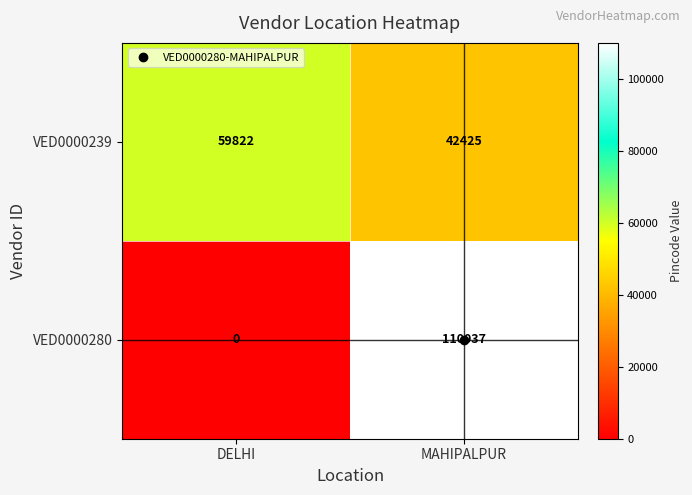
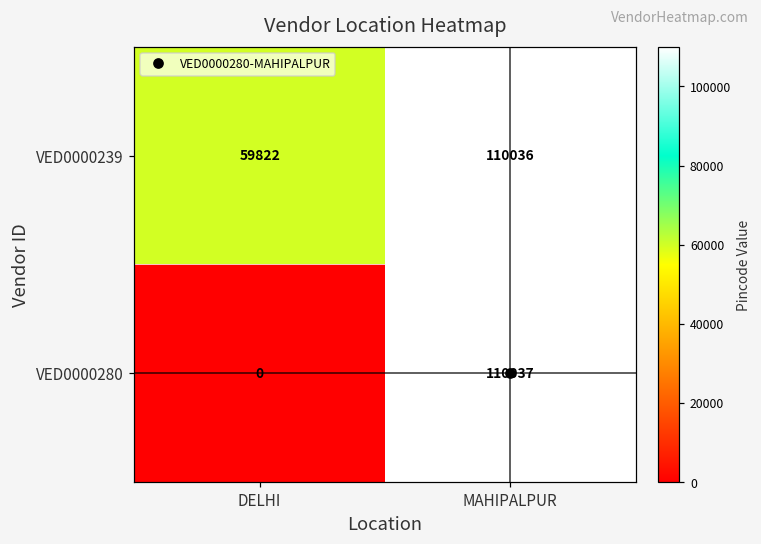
  {
    "VED0000239": {
      "DELHI": 59822,
-     "MAHIPALPUR": 42425
+     "MAHIPALPUR": 110036
    },
    "VED0000280": {
      "DELHI": 0
    }
  }
